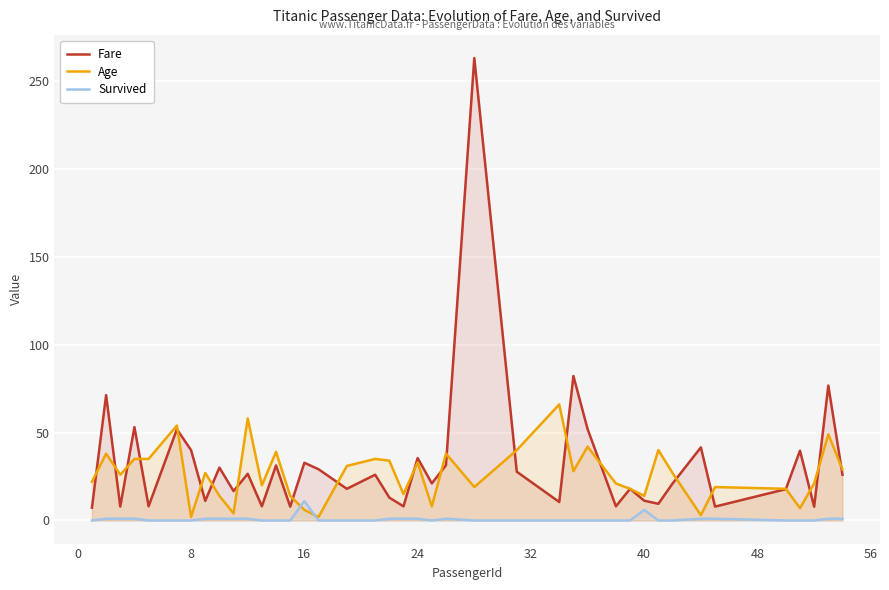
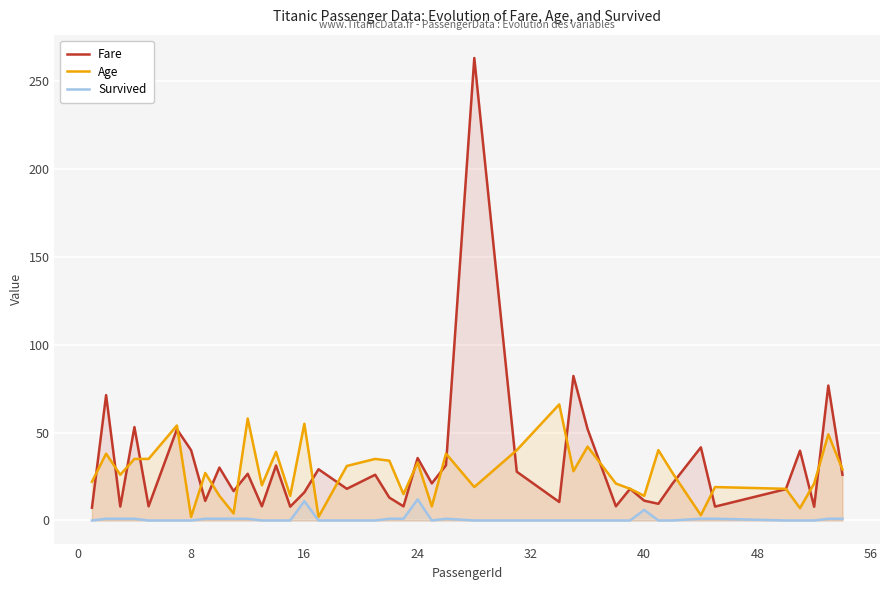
  {
    "Fare": {
      "8": 40,
-     "16": 33,
+     "16": 16,
      "24": 36,
      "40": 11
    },
    "Age": {
      "8": 2,
-     "16": 6,
+     "16": 55,
      "24": 33,
      "40": 14
    },
    "Survived": {
      "8": 0,
      "16": 11,
-     "24": 1,
+     "24": 12,
      "40": 6
    }
  }
